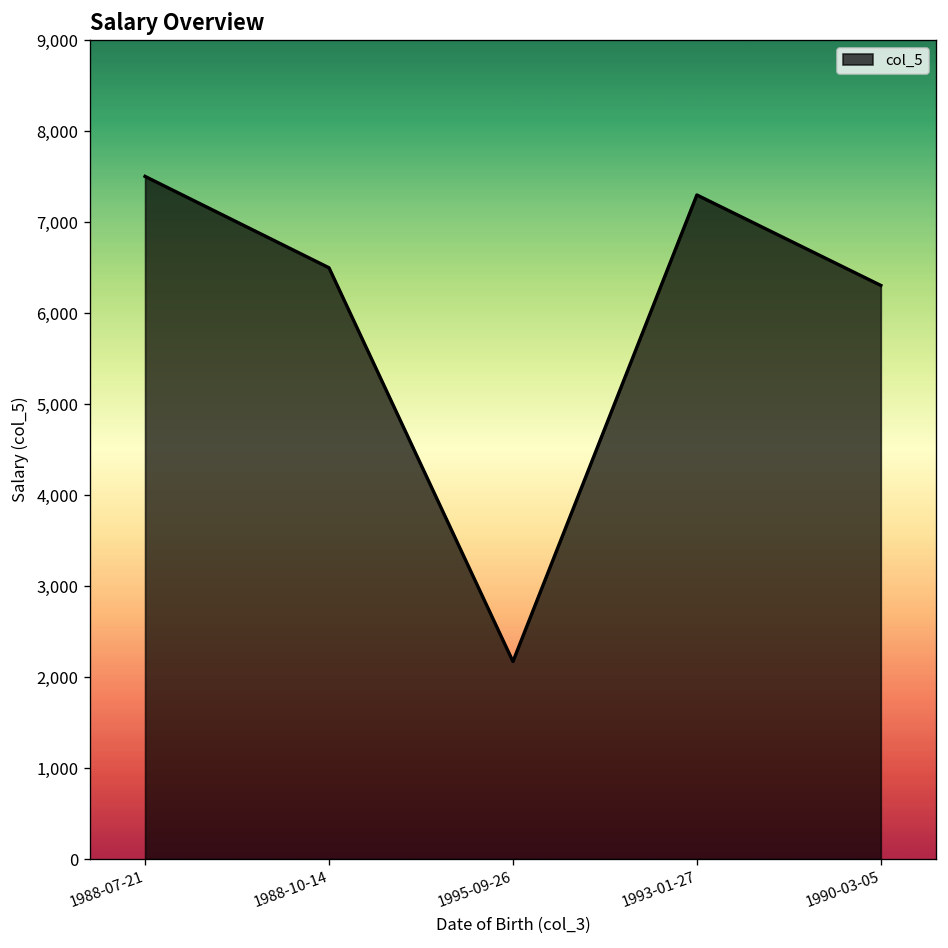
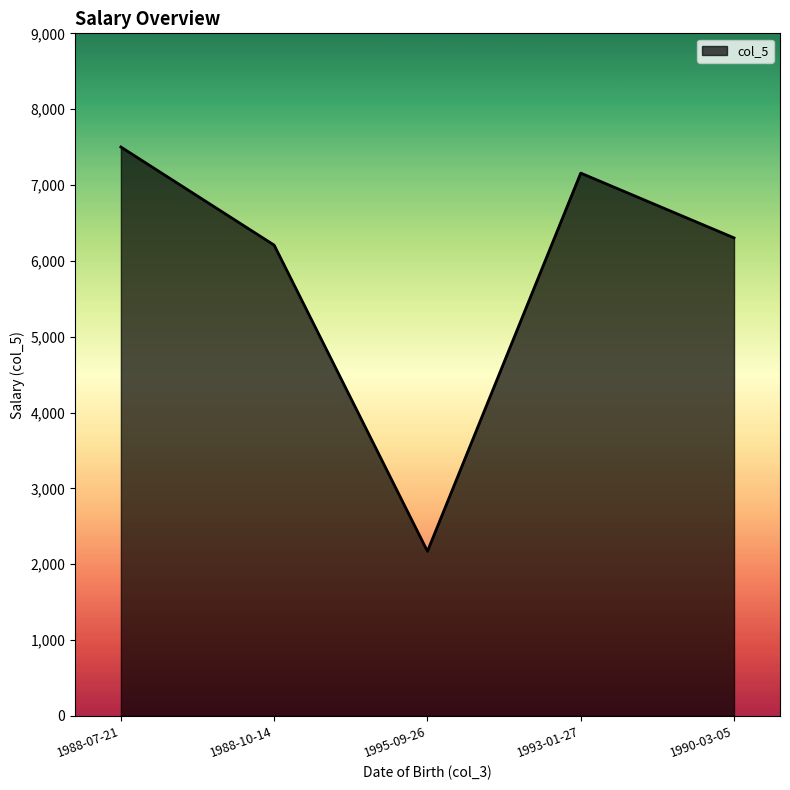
  {
    "1988-07-21": "7,500",
-   "1988-10-14": "6,500",
+   "1988-10-14": "6,200",
    "1995-09-26": "2,200",
-   "1993-01-27": "7,300",
+   "1993-01-27": "7,200",
    "1990-03-05": "6,300"
  }
